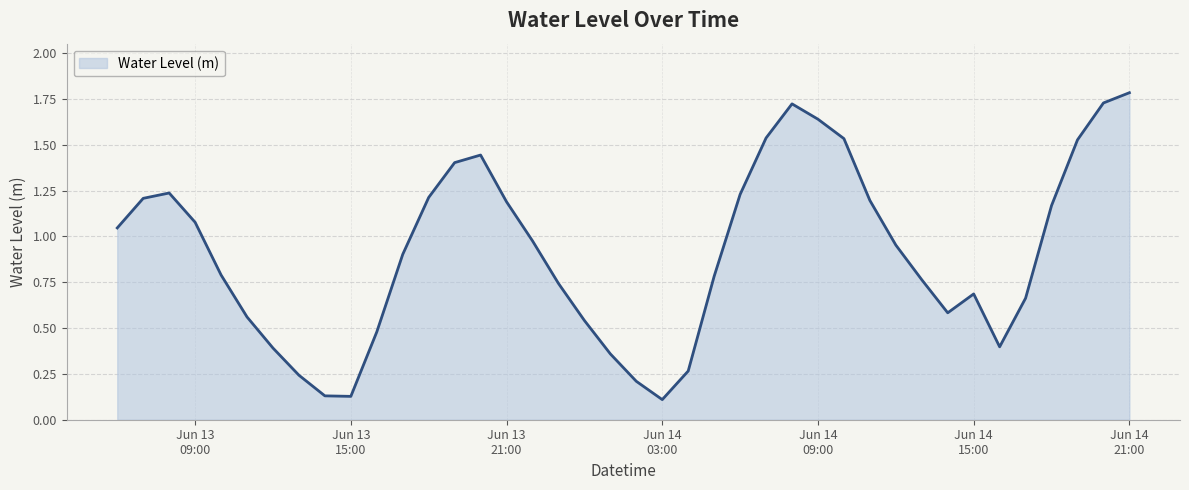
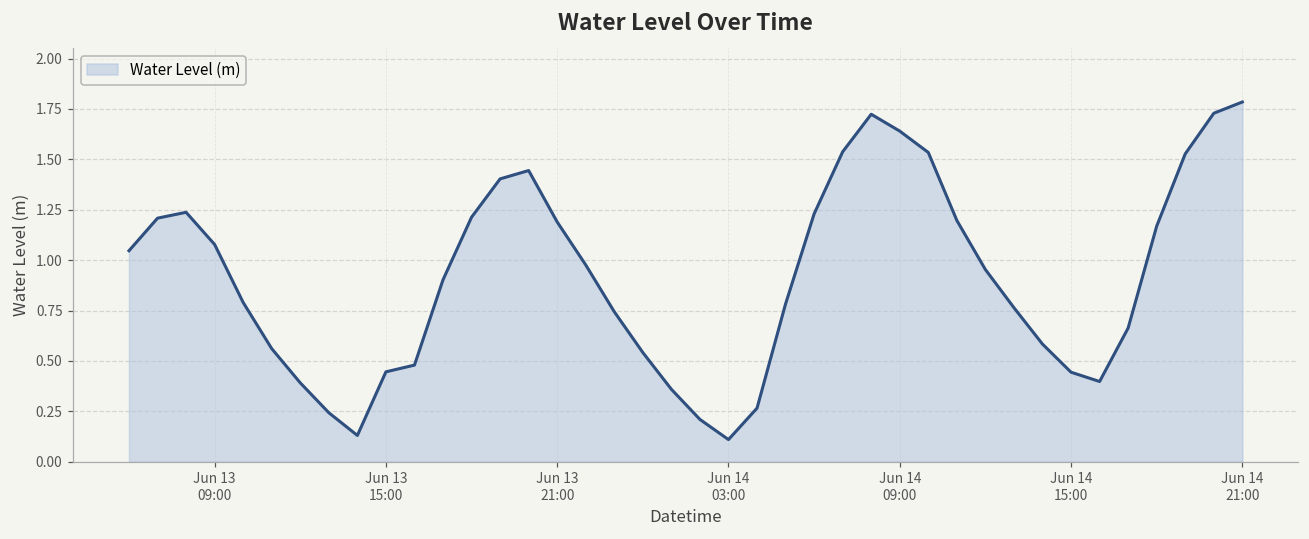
  {
    "Jun 13 09:00": 1.08,
-   "Jun 13 15:00": 0.13,
+   "Jun 13 15:00": 0.45,
    "Jun 13 21:00": 1.19,
    "Jun 14 03:00": 0.11,
    "Jun 14 09:00": 1.64,
-   "Jun 14 15:00": 0.69,
+   "Jun 14 15:00": 0.44,
    "Jun 14 21:00": 1.78
  }
